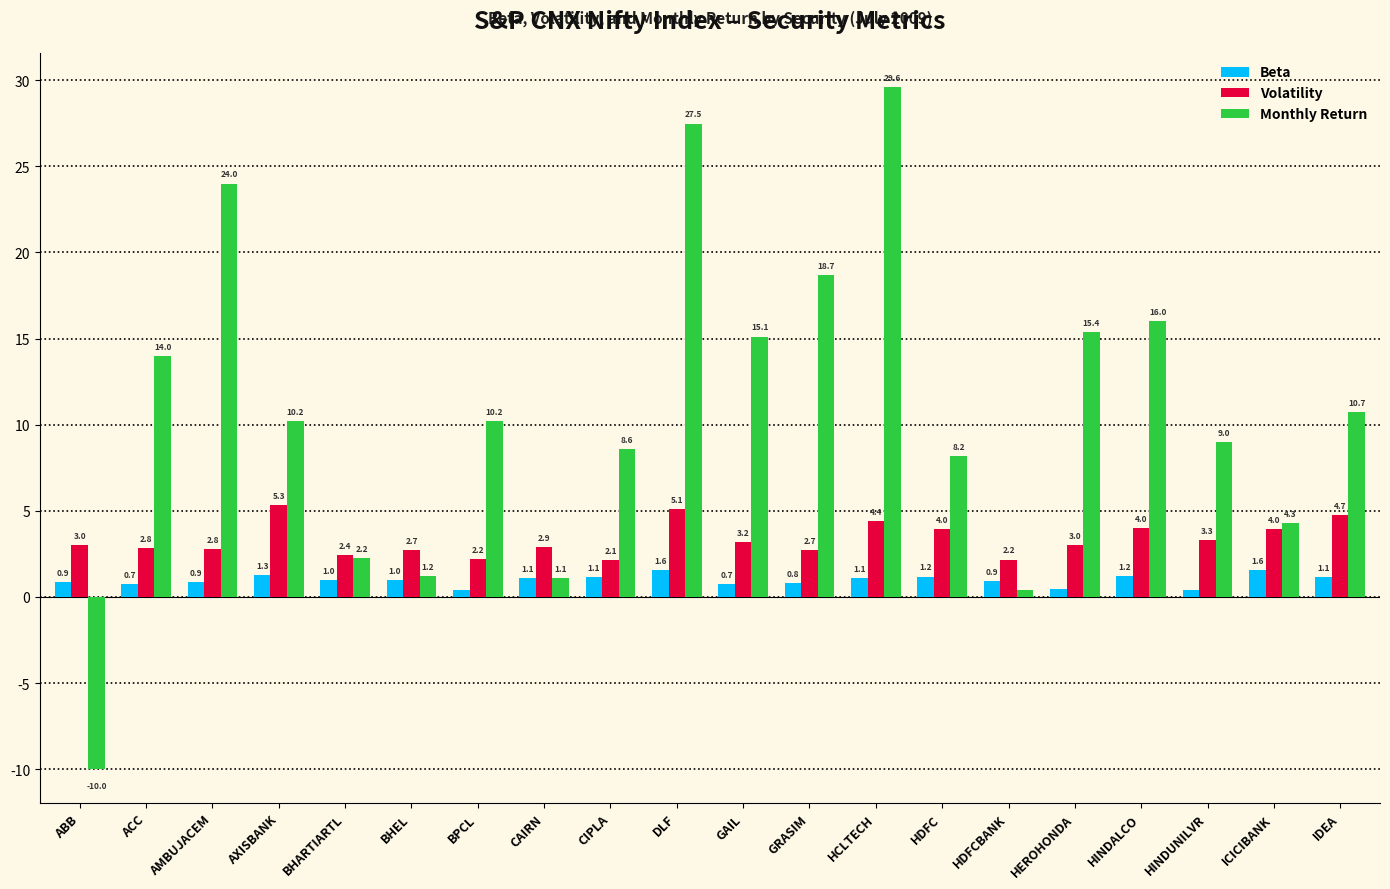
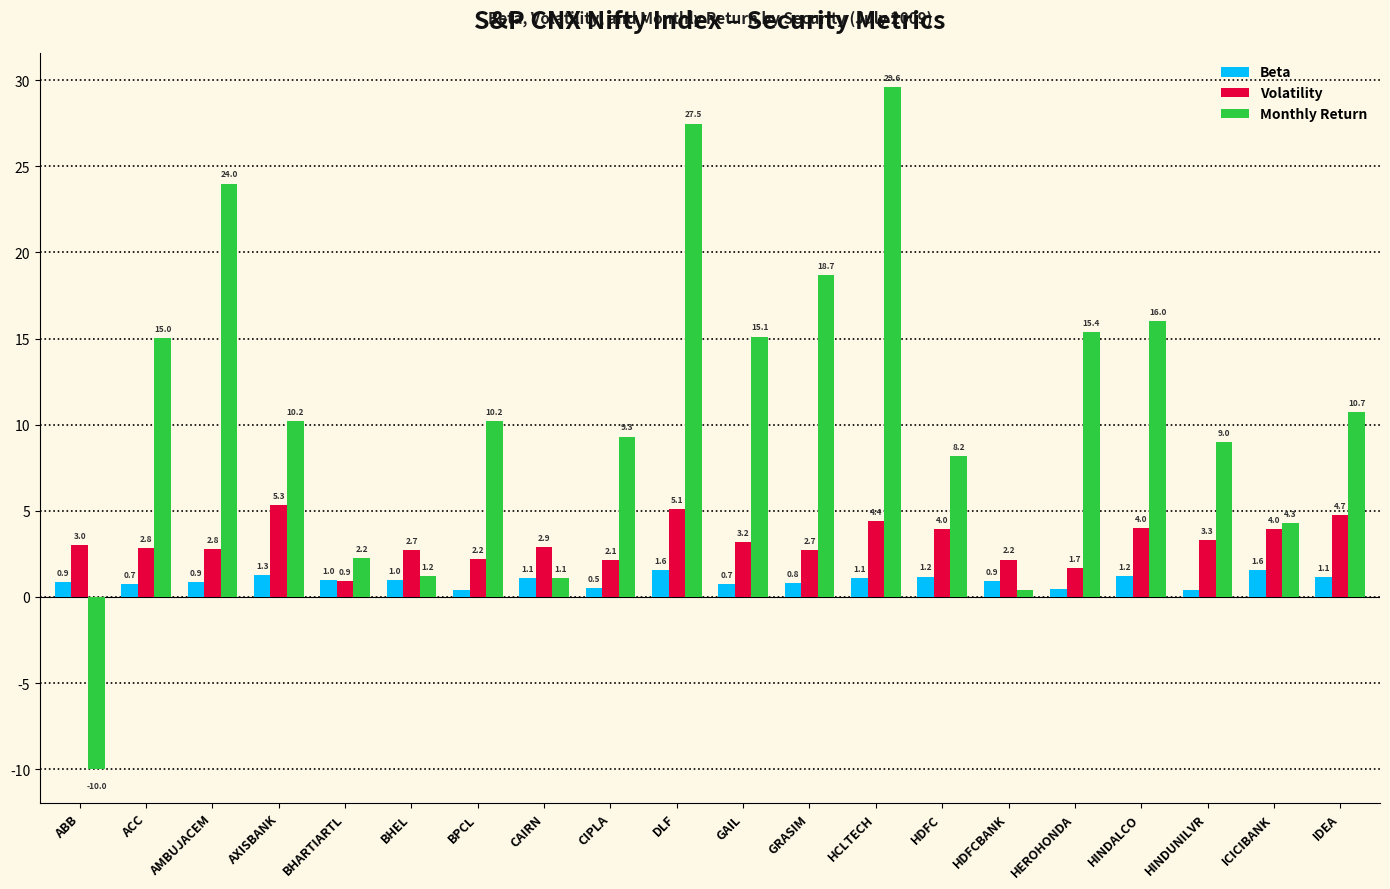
  {
    "Beta": {
      "ABB": 0.9,
      "ACC": 0.7,
      "AMBUJACEM": 0.9,
      "AXISBANK": 1.3,
      "BHARTIARTL": 1.0,
      "BHEL": 1.0,
      "CAIRN": 1.1,
-     "CIPLA": 1.1,
+     "CIPLA": 0.5,
      "DLF": 1.6,
      "GAIL": 0.7,
      "GRASIM": 0.8,
      "HCLTECH": 1.1,
      "HDFC": 1.2,
      "HDFCBANK": 0.9,
      "HINDALCO": 1.2,
      "ICICIBANK": 1.6,
      "IDEA": 1.1
    },
    "Volatility": {
      "ABB": 3.0,
      "ACC": 2.8,
      "AMBUJACEM": 2.8,
      "AXISBANK": 5.3,
-     "BHARTIARTL": 2.4,
+     "BHARTIARTL": 0.9,
      "BHEL": 2.7,
      "BPCL": 2.2,
      "CAIRN": 2.9,
      "CIPLA": 2.1,
      "DLF": 5.1,
      "GAIL": 3.2,
      "GRASIM": 2.7,
      "HCLTECH": 4.4,
      "HDFC": 4.0,
      "HDFCBANK": 2.2,
-     "HEROHONDA": 3.0,
+     "HEROHONDA": 1.7,
      "HINDALCO": 4.0,
      "HINDUNILVR": 3.3,
      "ICICIBANK": 4.0,
      "IDEA": 4.7
    },
    "Monthly Return": {
      "ABB": -10.0,
-     "ACC": 14.0,
+     "ACC": 15.0,
      "AMBUJACEM": 24.0,
      "AXISBANK": 10.2,
      "BHARTIARTL": 2.2,
      "BHEL": 1.2,
      "BPCL": 10.2,
      "CAIRN": 1.1,
-     "CIPLA": 8.6,
+     "CIPLA": 9.3,
      "DLF": 27.5,
      "GAIL": 15.1,
      "GRASIM": 18.7,
      "HCLTECH": 29.6,
      "HDFC": 8.2,
      "HEROHONDA": 15.4,
      "HINDALCO": 16.0,
      "HINDUNILVR": 9.0,
      "ICICIBANK": 4.3,
      "IDEA": 10.7
    }
  }
